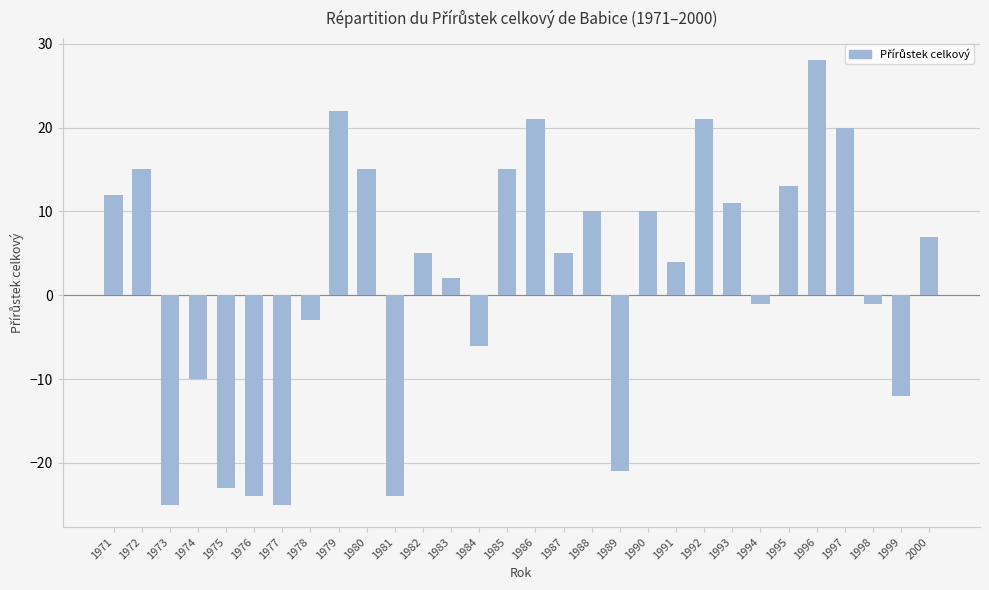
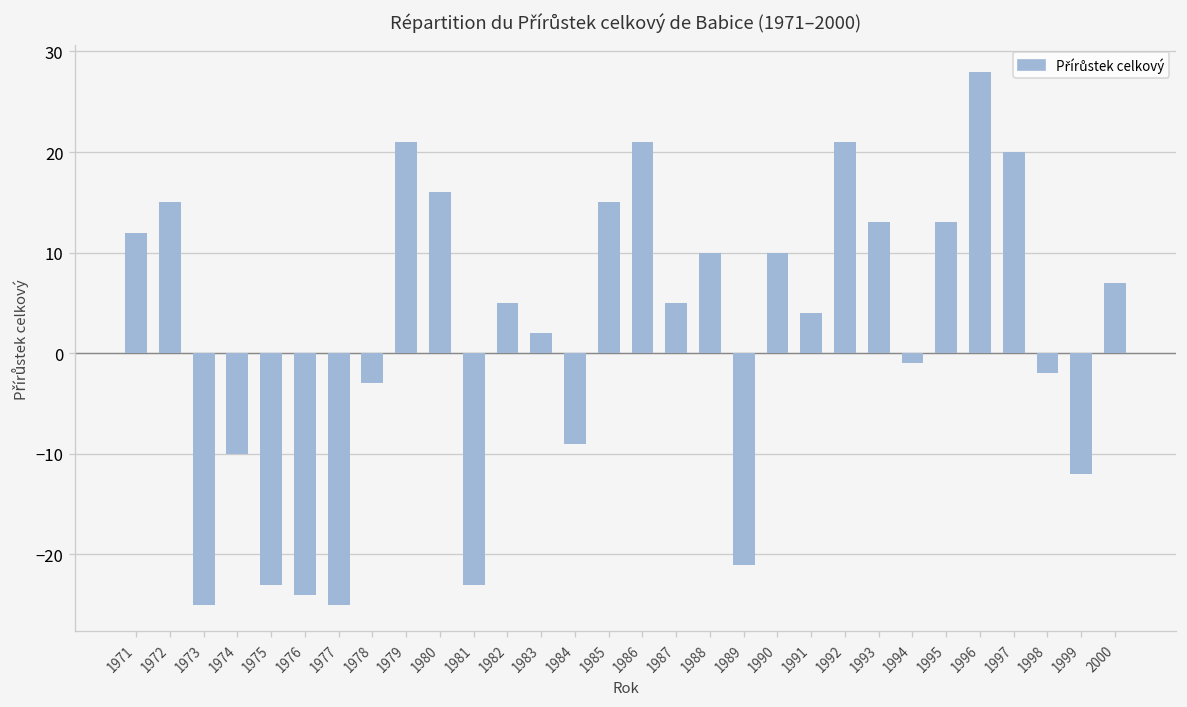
  {
    "1971": 12,
    "1972": 15,
    "1973": -25,
    "1974": -10,
    "1975": -23,
    "1976": -24,
    "1977": -25,
    "1978": -3,
-   "1979": 22,
-   "1980": 15,
-   "1981": -24,
+   "1979": 21,
+   "1980": 16,
+   "1981": -23,
    "1982": 5,
    "1983": 2,
-   "1984": -6,
+   "1984": -9,
    "1985": 15,
    "1986": 21,
    "1987": 5,
    "1988": 10,
    "1989": -21,
    "1990": 10,
    "1991": 4,
    "1992": 21,
-   "1993": 11,
+   "1993": 13,
    "1994": -1,
    "1995": 13,
    "1996": 28,
    "1997": 20,
-   "1998": -1,
+   "1998": -2,
    "1999": -12,
    "2000": 7
  }
